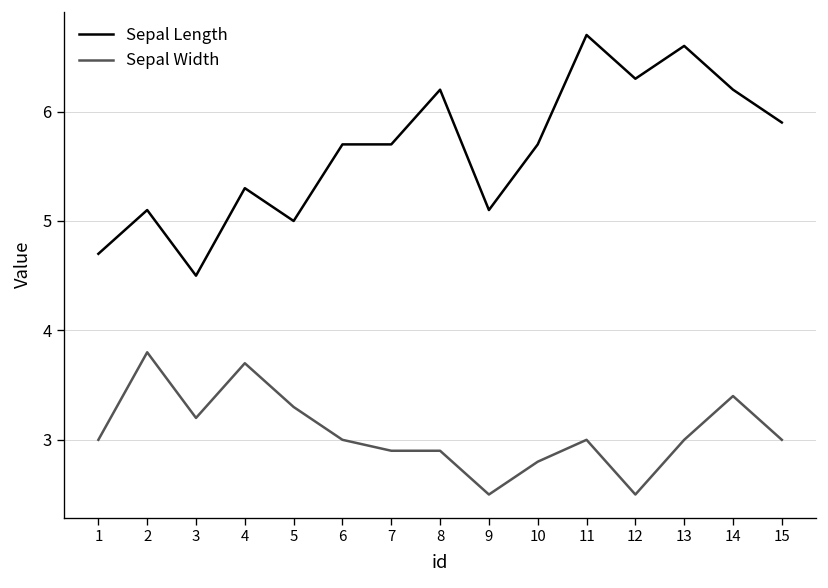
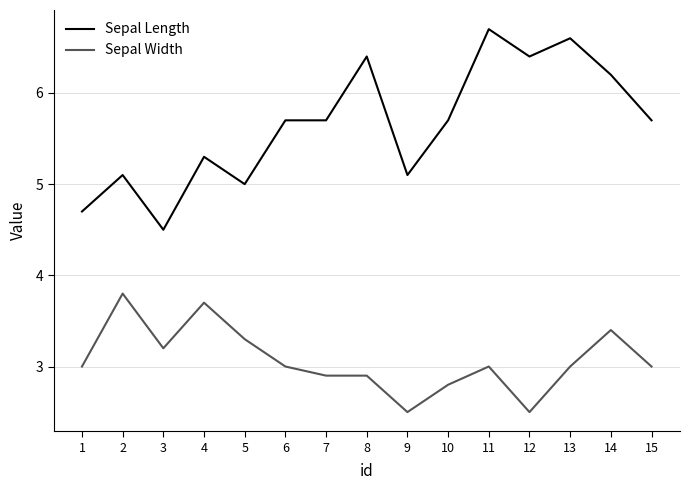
  {
    "Sepal Length": {
      "1": 4.7,
      "2": 5.1,
      "3": 4.5,
      "4": 5.3,
      "5": 5.0,
      "6": 5.7,
      "7": 5.7,
-     "8": 6.2,
+     "8": 6.4,
      "9": 5.1,
      "10": 5.7,
      "11": 6.7,
-     "12": 6.3,
+     "12": 6.4,
      "13": 6.6,
      "14": 6.2,
-     "15": 5.9
+     "15": 5.7
    },
    "Sepal Width": {
      "1": 3.0,
      "2": 3.8,
      "3": 3.2,
      "4": 3.7,
      "5": 3.3,
      "6": 3.0,
      "7": 2.9,
      "8": 2.9,
      "9": 2.5,
      "10": 2.8,
      "11": 3.0,
      "12": 2.5,
      "13": 3.0,
      "14": 3.4,
      "15": 3.0
    }
  }
